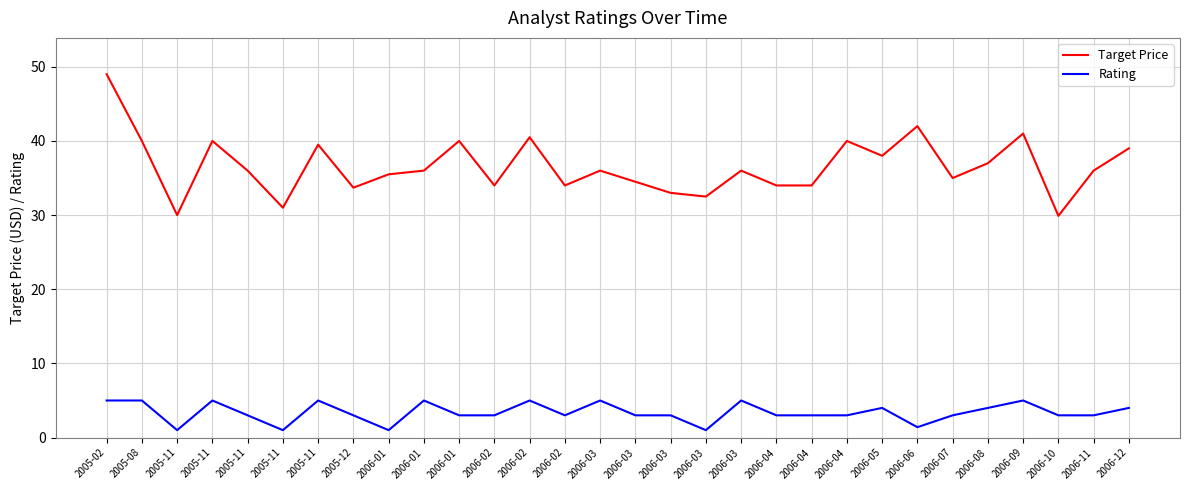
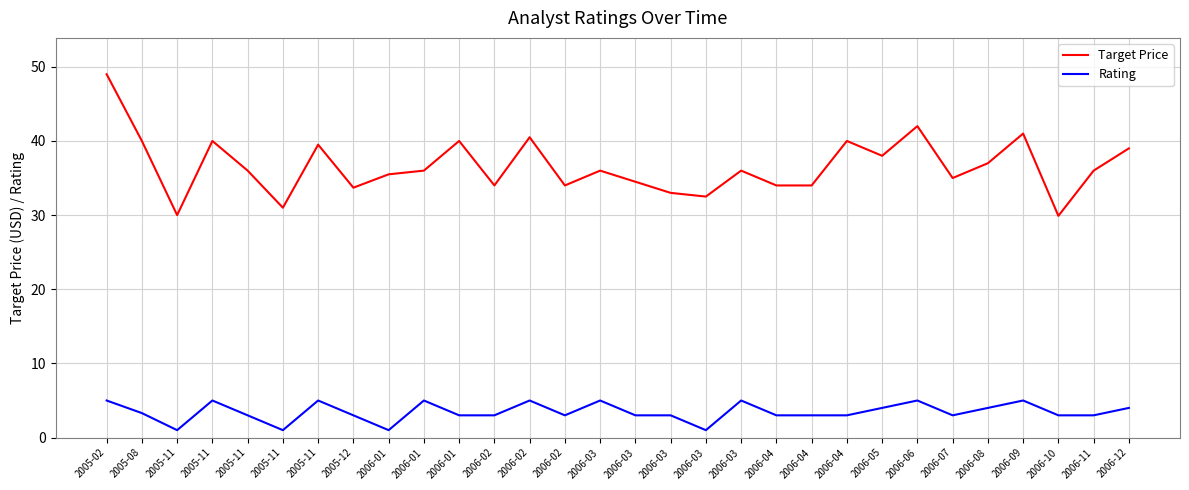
  {
    "Target Price": {
      "2005-02": 49,
      "2005-08": 40,
      "2005-12": 34,
      "2006-05": 38,
      "2006-06": 42,
      "2006-07": 35,
      "2006-08": 37,
      "2006-09": 41,
      "2006-10": 30,
      "2006-11": 36,
      "2006-12": 39
    },
    "Rating": {
      "2005-02": 5,
-     "2005-08": 5,
+     "2005-08": 3,
      "2005-12": 3,
      "2006-05": 4,
-     "2006-06": 1,
+     "2006-06": 5,
      "2006-07": 3,
      "2006-08": 4,
      "2006-09": 5,
      "2006-10": 3,
      "2006-11": 3,
      "2006-12": 4
    }
  }
